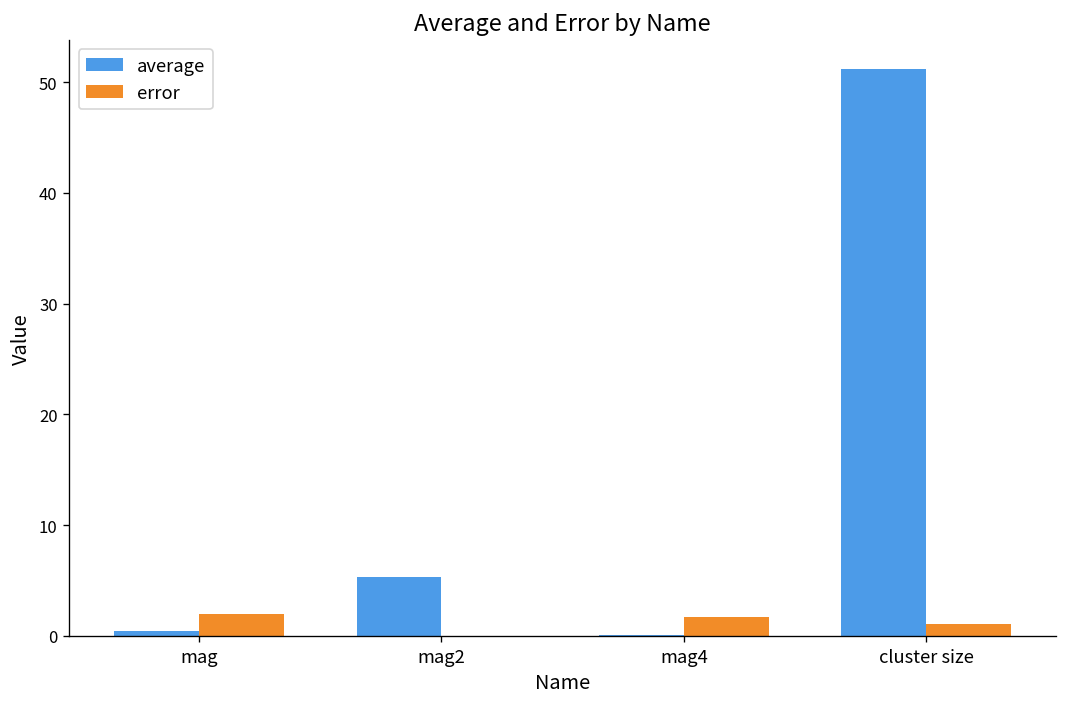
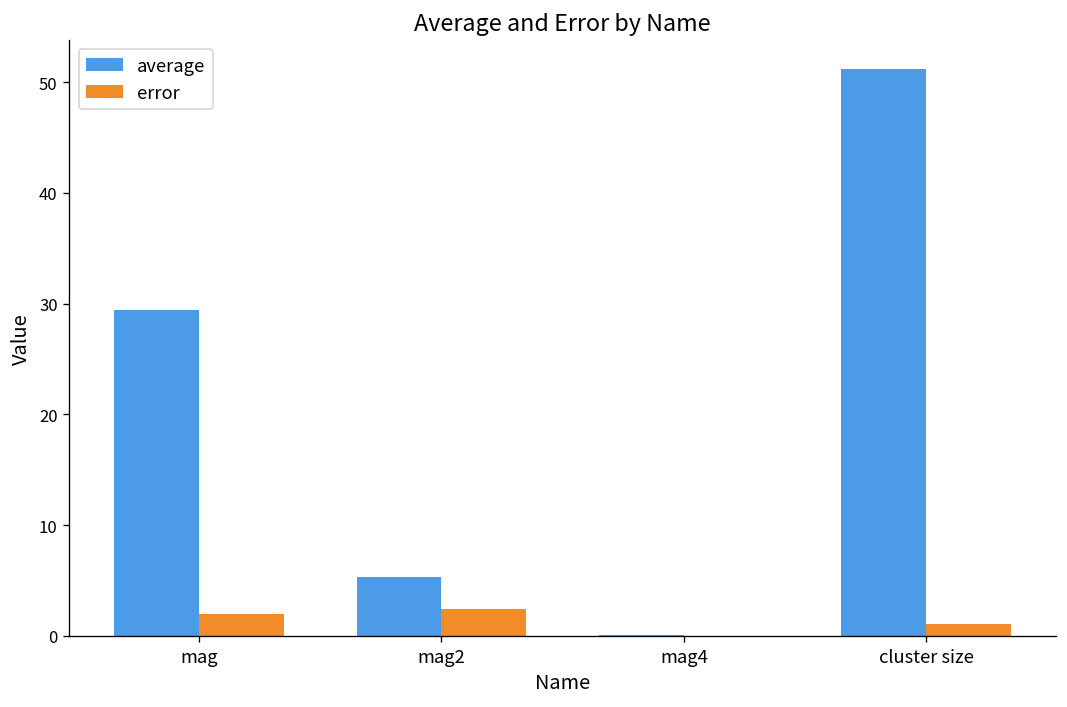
  {
    "average": {
-     "mag": 0,
+     "mag": 29,
      "mag2": 5,
      "cluster size": 51
    },
    "error": {
      "mag": 2,
-     "mag2": 0,
-     "mag4": 2,
+     "mag2": 2,
+     "mag4": 0,
      "cluster size": 1
    }
  }
